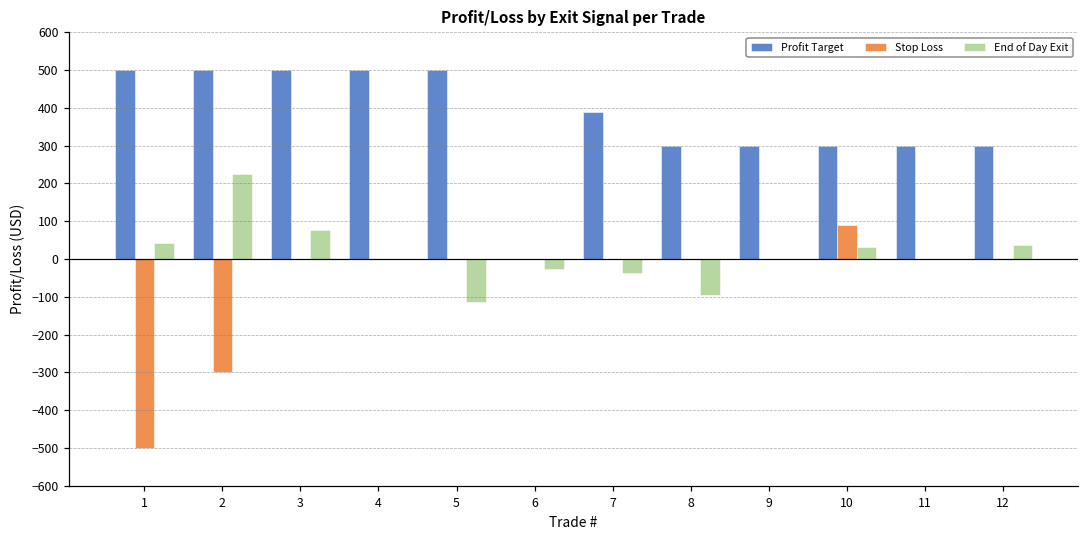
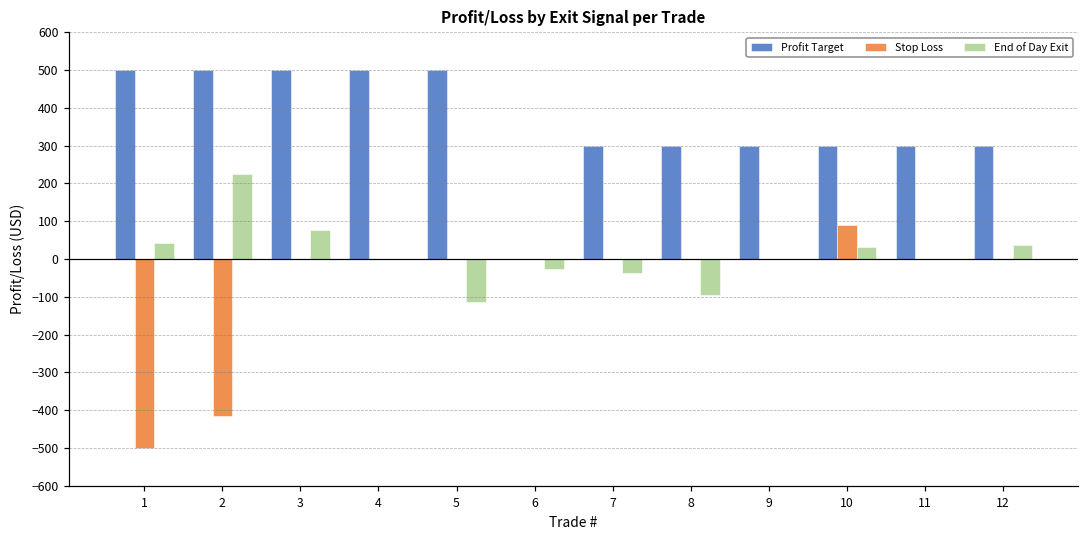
  {
    "Profit Target": {
      "1": 500,
      "2": 500,
      "3": 500,
      "4": 500,
      "5": 500,
      "6": 0,
-     "7": 390,
+     "7": 300,
      "8": 300,
      "9": 300,
      "10": 300,
      "11": 300,
      "12": 300
    },
    "Stop Loss": {
      "1": -500,
-     "2": -300,
+     "2": -420,
      "3": 0,
      "4": 0,
      "5": 0,
      "6": 0,
      "7": 0,
      "8": 0,
      "9": 0,
      "10": 90,
      "11": 0,
      "12": 0
    },
    "End of Day Exit": {
      "1": 40,
      "2": 230,
      "3": 80,
      "4": 0,
      "5": -110,
      "6": -30,
      "7": -40,
      "8": -100,
      "9": 0,
      "10": 30,
      "11": 0,
      "12": 40
    }
  }
